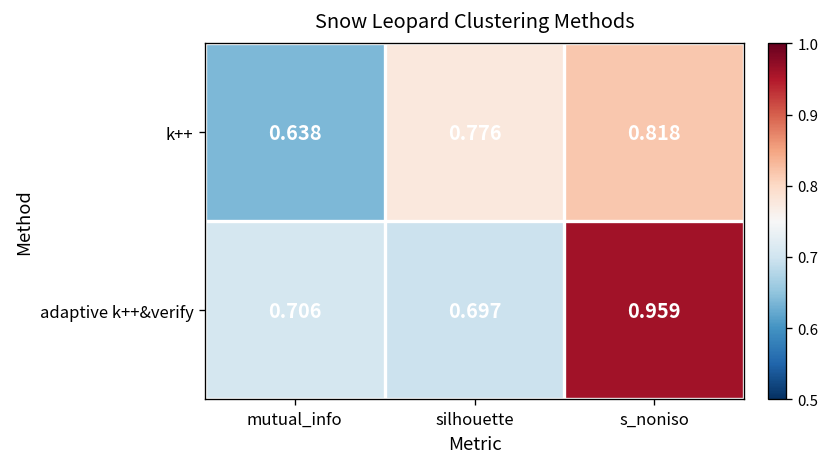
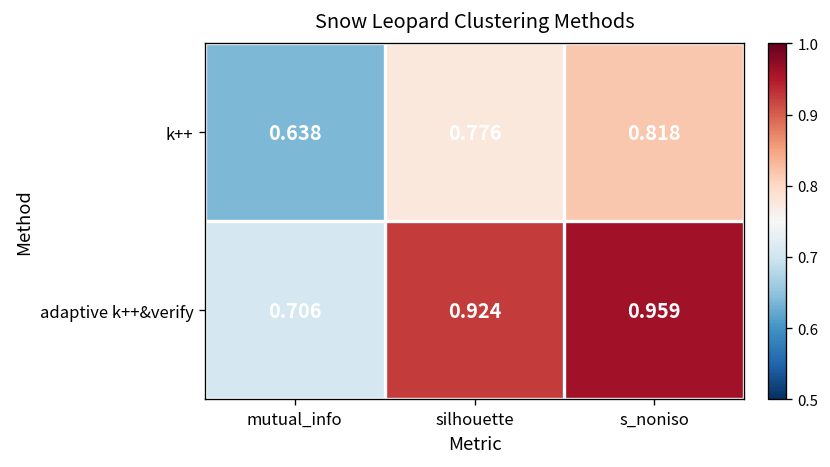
  {
    "k++": {
      "mutual_info": 0.638,
      "s_noniso": 0.818
    },
    "adaptive k++&verify": {
-     "silhouette": 0.697,
+     "silhouette": 0.924,
      "s_noniso": 0.959
    }
  }
